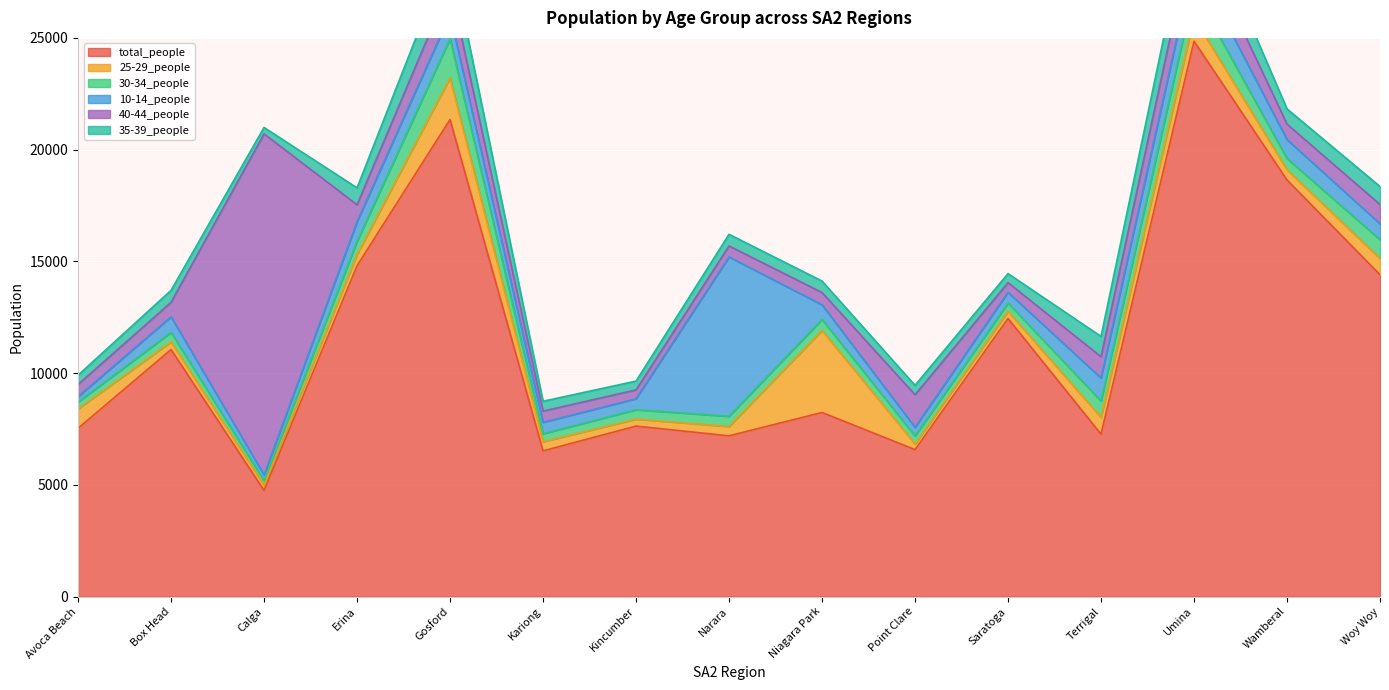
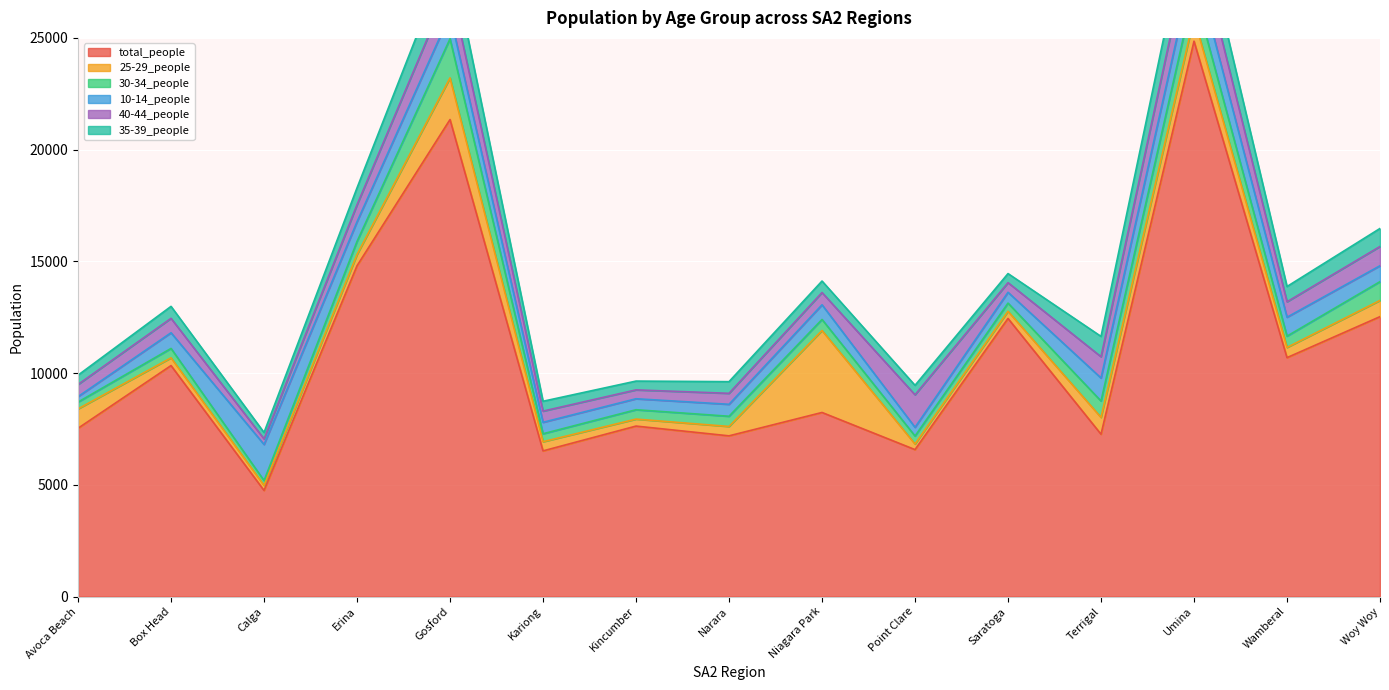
  {
    "total_people": {
      "Avoca Beach": 7500,
-     "Box Head": 11100,
+     "Box Head": 10300,
      "Calga": 4700,
      "Erina": 14800,
      "Gosford": 21300,
      "Kariong": 6500,
      "Kincumber": 7600,
      "Narara": 7200,
      "Niagara Park": 8200,
      "Point Clare": 6600,
      "Saratoga": 12400,
      "Terrigal": 7300,
      "Umina": 24900,
-     "Wamberal": 18600,
-     "Woy Woy": 14400
+     "Wamberal": 10700,
+     "Woy Woy": 12500
    },
    "25-29_people": {
      "Avoca Beach": 900,
      "Box Head": 300,
      "Calga": 200,
      "Erina": 500,
      "Gosford": 1900,
      "Kariong": 400,
      "Kincumber": 300,
      "Narara": 400,
      "Niagara Park": 3700,
      "Point Clare": 300,
      "Saratoga": 300,
      "Terrigal": 800,
      "Wamberal": 500,
      "Woy Woy": 700
    },
    "10-14_people": {
      "Avoca Beach": 200,
      "Box Head": 700,
-     "Calga": 300,
+     "Calga": 1600,
      "Erina": 900,
      "Kariong": 500,
      "Kincumber": 500,
-     "Narara": 7100,
+     "Narara": 500,
      "Niagara Park": 700,
      "Point Clare": 400,
      "Saratoga": 500,
      "Terrigal": 1000,
      "Wamberal": 800,
      "Woy Woy": 700
    },
    "40-44_people": {
      "Avoca Beach": 500,
      "Box Head": 600,
-     "Calga": 15300,
+     "Calga": 300,
      "Erina": 800,
      "Kariong": 500,
      "Kincumber": 400,
      "Narara": 500,
      "Niagara Park": 500,
      "Point Clare": 1500,
      "Saratoga": 400,
      "Terrigal": 1000,
      "Wamberal": 700,
      "Woy Woy": 900
    }
  }
